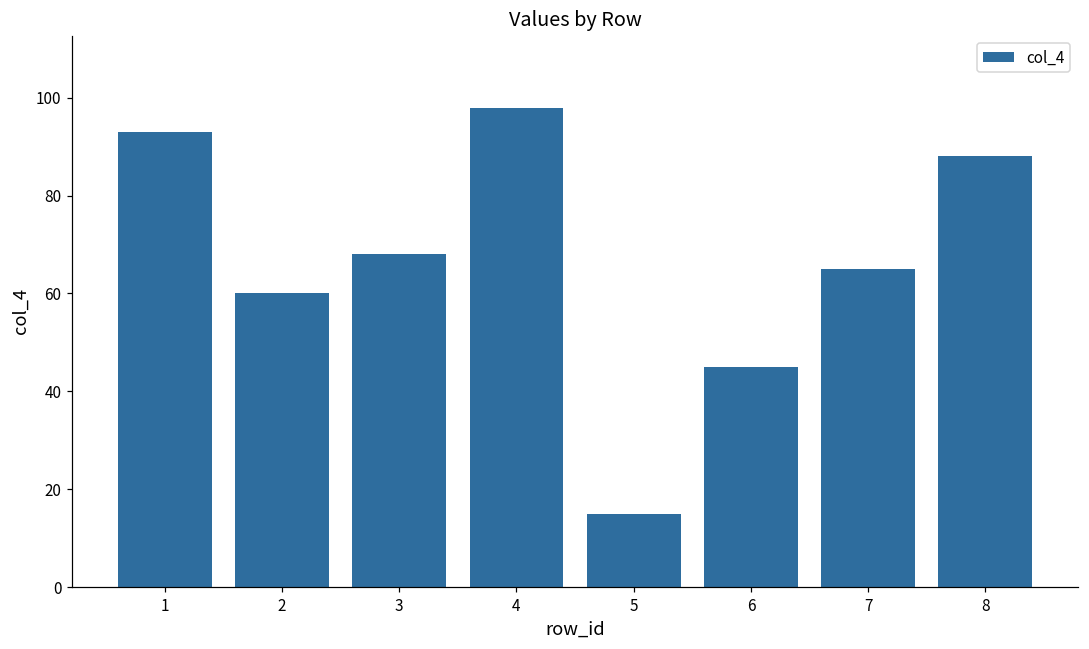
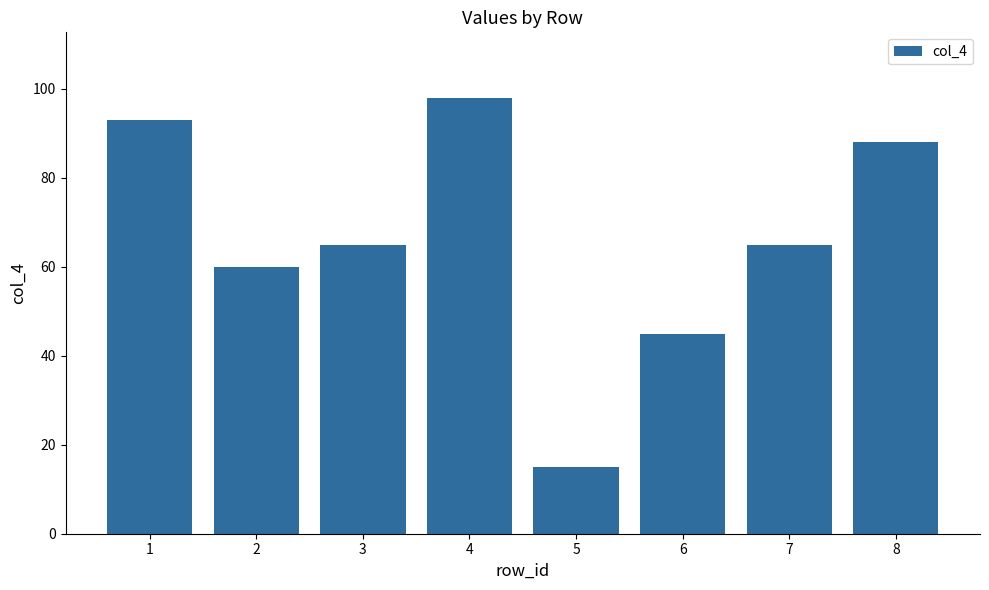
  {
    "1": 93,
    "2": 60,
-   "3": 68,
+   "3": 65,
    "4": 98,
    "5": 15,
    "6": 45,
    "7": 65,
    "8": 88
  }
